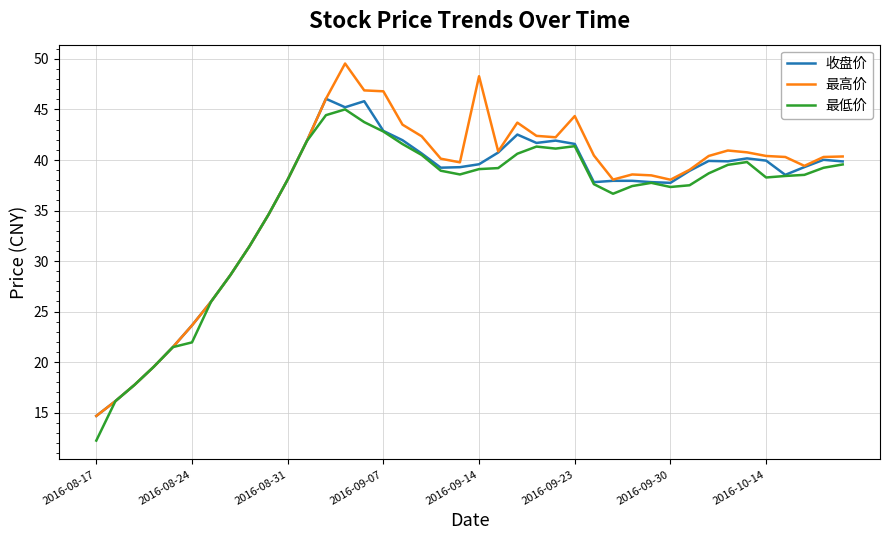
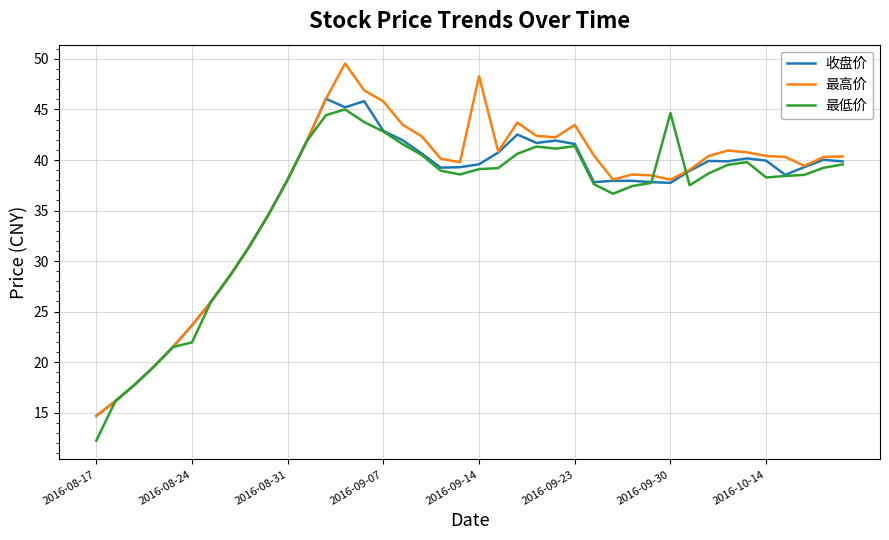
  {
    "收盘价": {
      "2016-09-14": 39.6,
      "2016-09-30": 37.7,
      "2016-10-14": 39.9
    },
    "最高价": {
-     "2016-09-07": 46.8,
+     "2016-09-07": 45.8,
      "2016-09-14": 48.3,
-     "2016-09-23": 44.4,
+     "2016-09-23": 43.5,
      "2016-09-30": 38.1,
      "2016-10-14": 40.4
    },
    "最低价": {
      "2016-08-17": 12.2,
      "2016-08-24": 22.0,
      "2016-09-14": 39.1,
-     "2016-09-30": 37.3,
+     "2016-09-30": 44.7,
      "2016-10-14": 38.3
    }
  }
